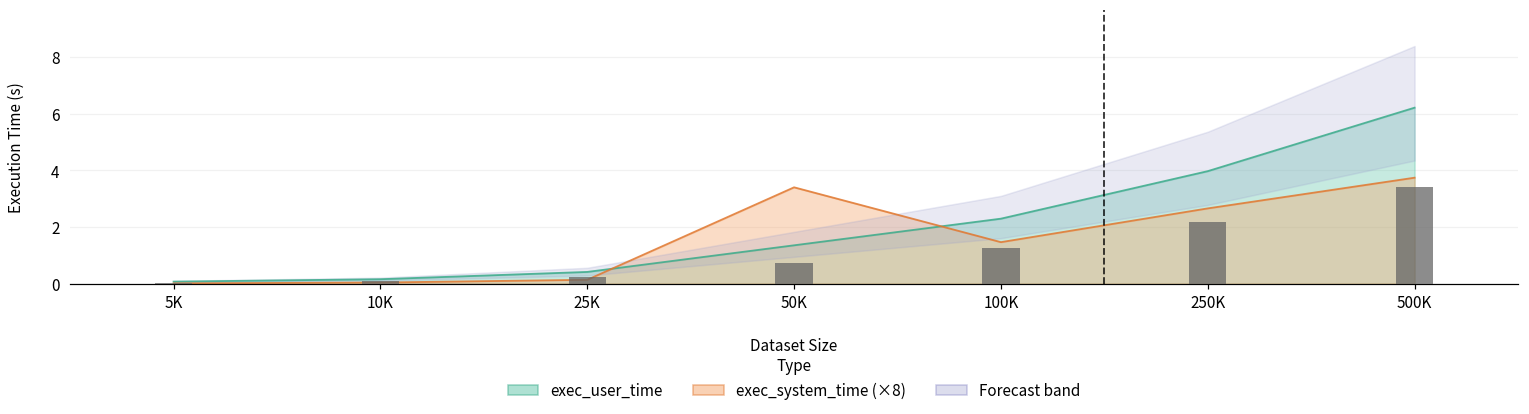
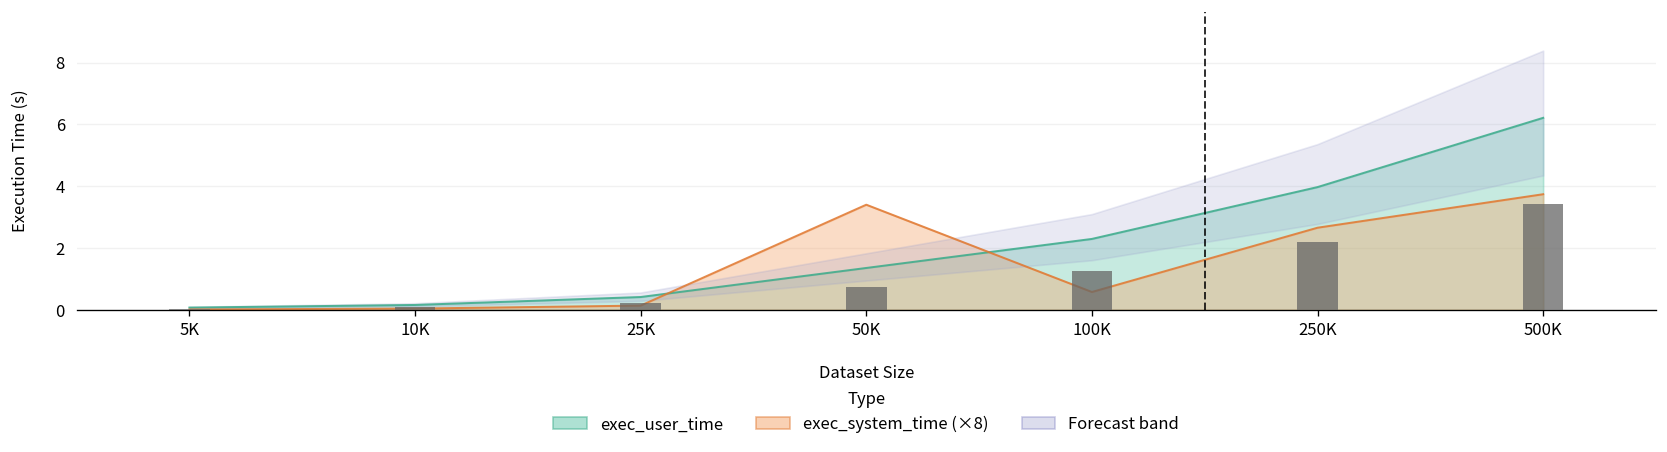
  {
    "exec_system_time (×8)": {
      "10K": 0.0,
      "25K": 0.1,
      "50K": 3.4,
-     "100K": 1.5,
+     "100K": 0.6,
      "250K": 2.7,
      "500K": 3.7
    }
  }
